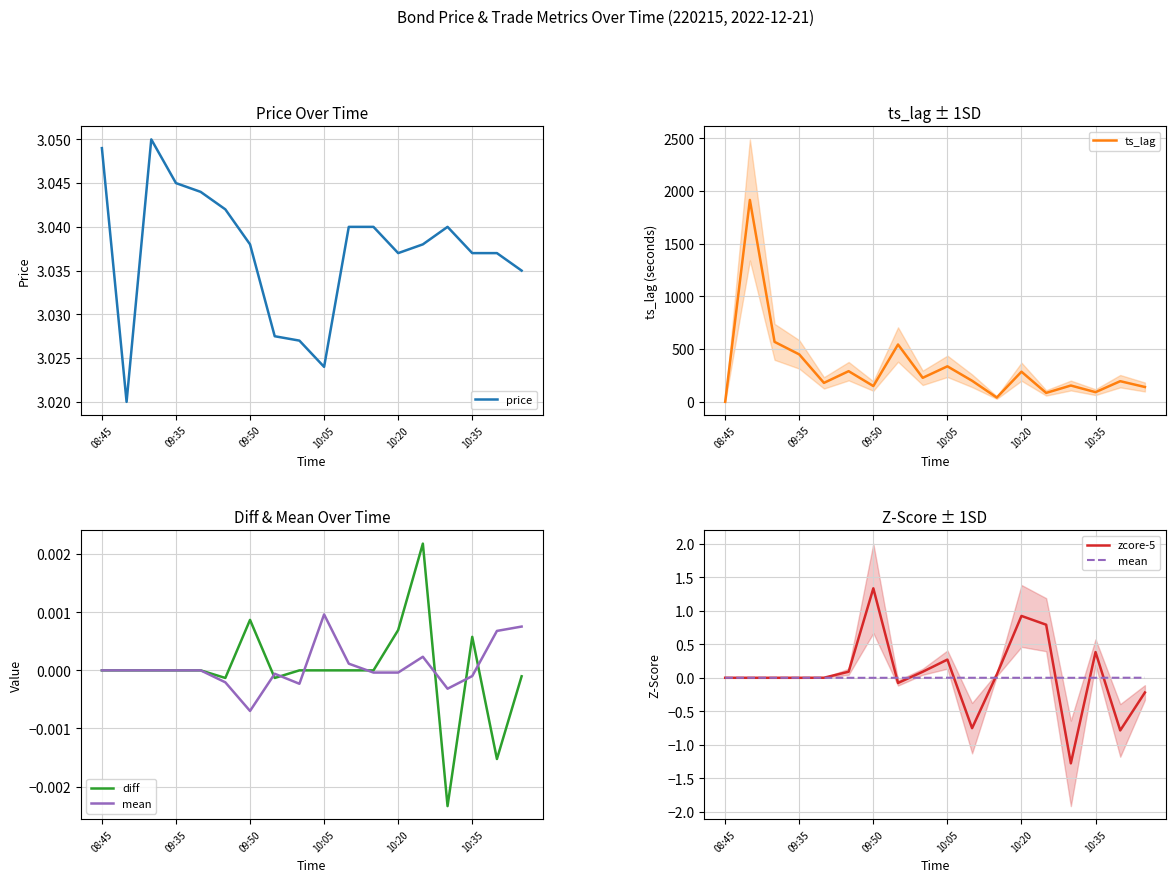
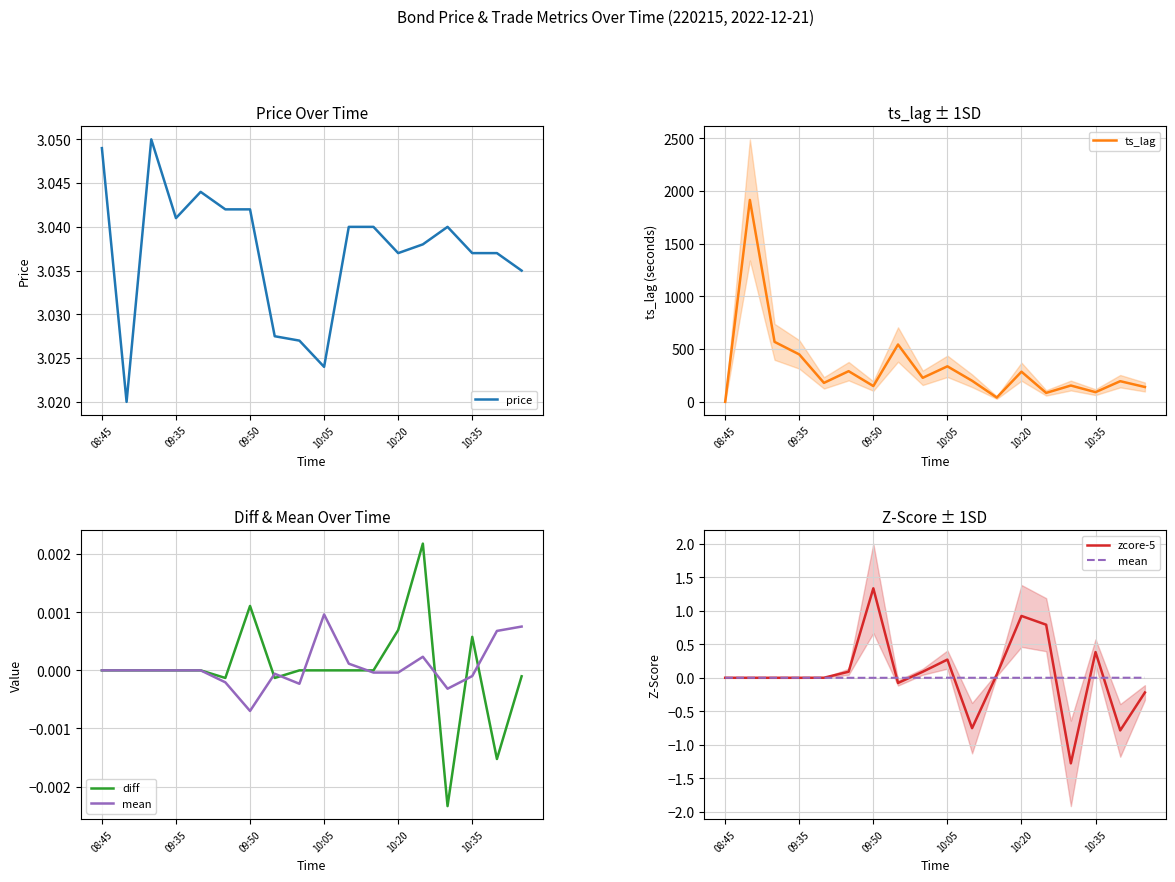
  {
    "Price Over Time": {
      "08:45": 3.049,
-     "09:35": 3.045,
-     "09:50": 3.038,
+     "09:35": 3.041,
+     "09:50": 3.042,
      "10:05": 3.024,
      "10:20": 3.037,
      "10:35": 3.037
    },
    "Diff & Mean Over Time": {
      "diff": {
-       "09:50": 0.0009,
+       "09:50": 0.0011,
        "10:05": 0.0000,
        "10:20": 0.0007,
        "10:35": 0.0006
      },
      "mean": {
        "09:50": -0.0007,
        "10:05": 0.0010,
        "10:20": 0.0000,
        "10:35": -0.0001
      }
    },
    "Z-Score ± 1SD": {
      "mean": {
        "09:50": 0.0,
        "10:05": 0.0,
        "10:20": 0.0,
        "10:35": 0.0
      }
    }
  }
